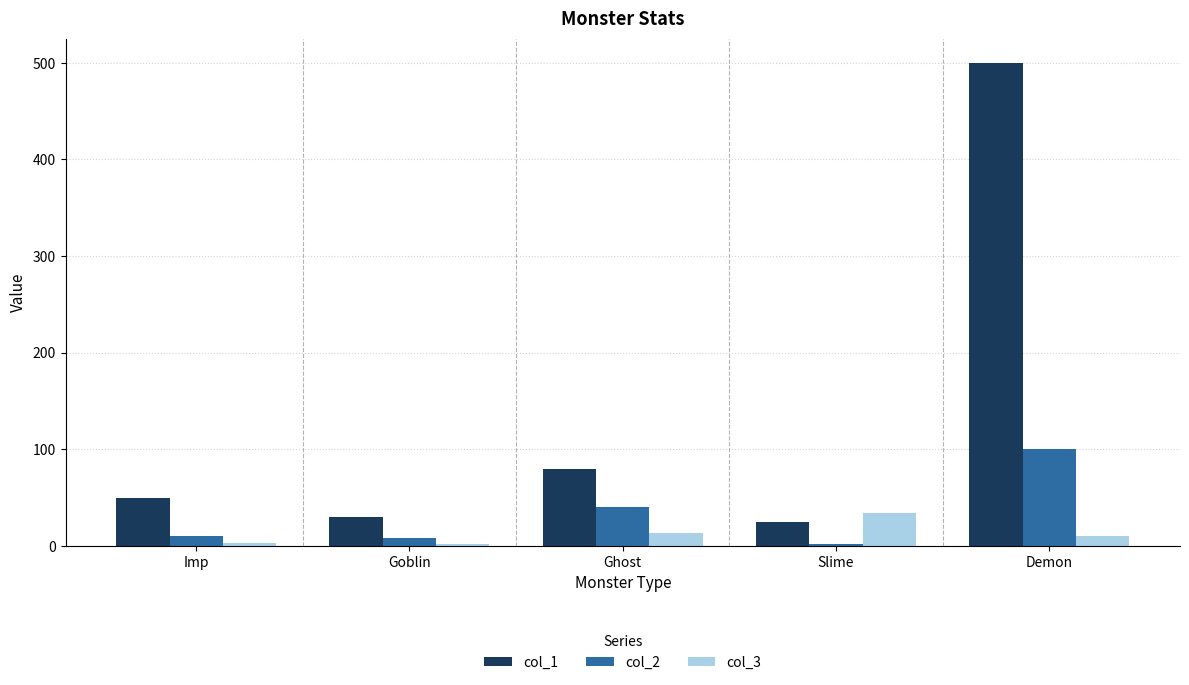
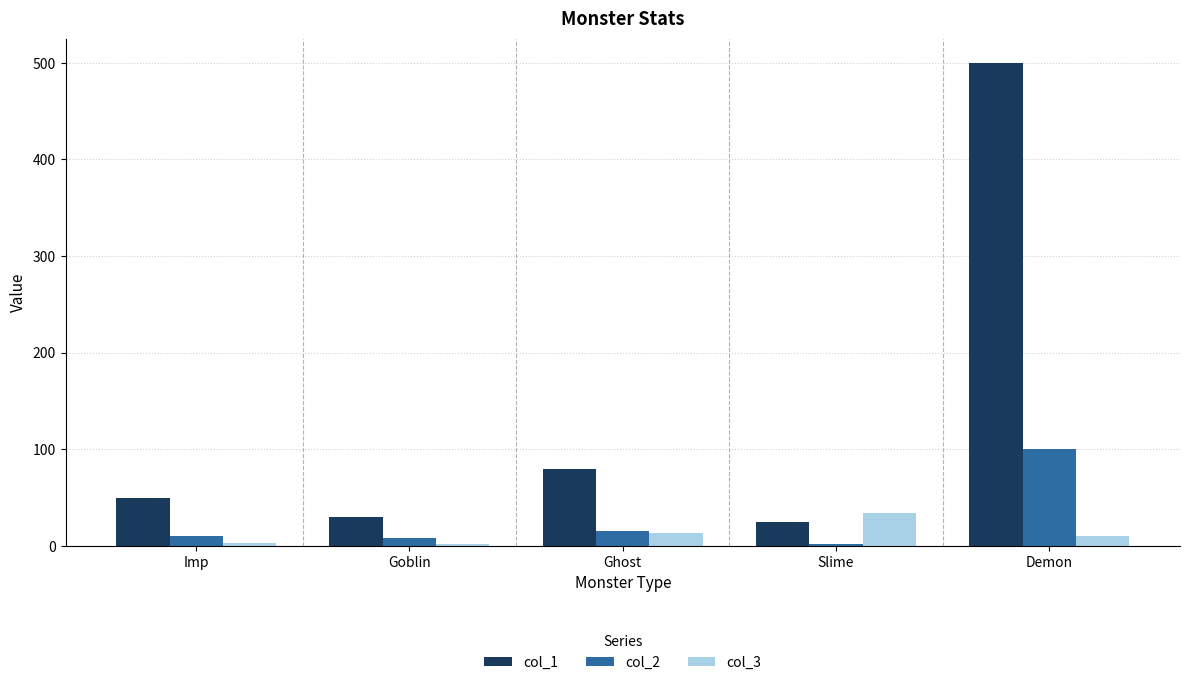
  {
    "col_1": {
      "Imp": 50,
      "Goblin": 30,
      "Ghost": 80,
      "Slime": 30,
      "Demon": 500
    },
    "col_2": {
      "Imp": 10,
      "Goblin": 10,
-     "Ghost": 40,
+     "Ghost": 20,
      "Demon": 100
    },
    "col_3": {
      "Imp": 0,
      "Ghost": 10,
      "Slime": 30,
      "Demon": 10
    }
  }
